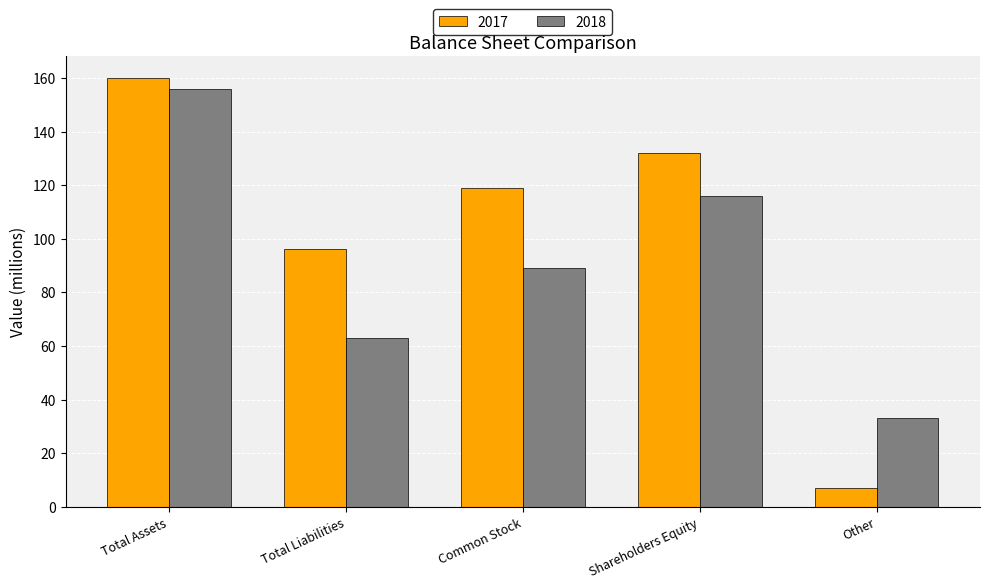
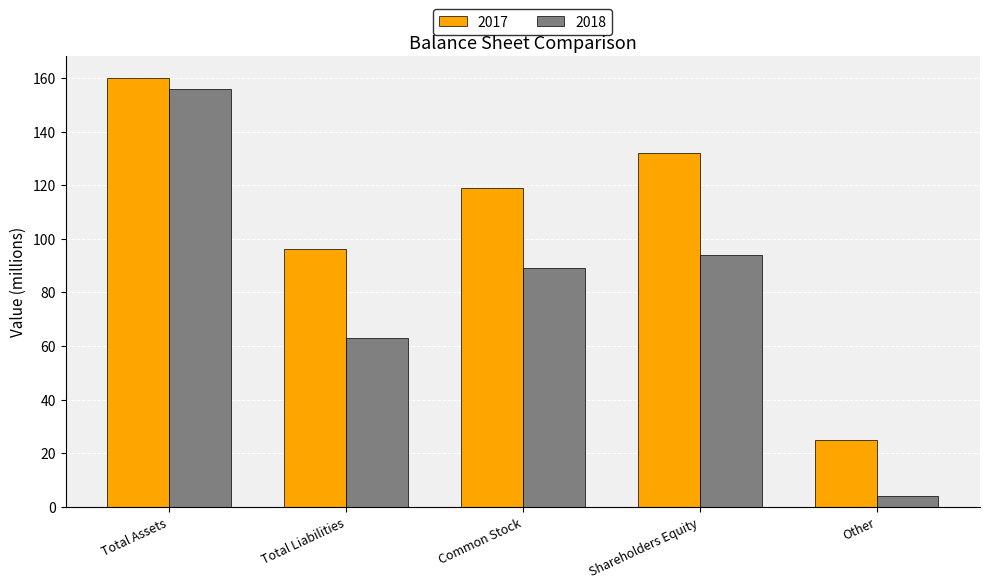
  {
    "2017": {
      "Total Assets": 160,
      "Total Liabilities": 96,
      "Common Stock": 119,
      "Shareholders Equity": 132,
-     "Other": 7
+     "Other": 25
    },
    "2018": {
      "Total Assets": 156,
      "Total Liabilities": 63,
      "Common Stock": 89,
-     "Shareholders Equity": 116,
-     "Other": 33
+     "Shareholders Equity": 94,
+     "Other": 4
    }
  }
